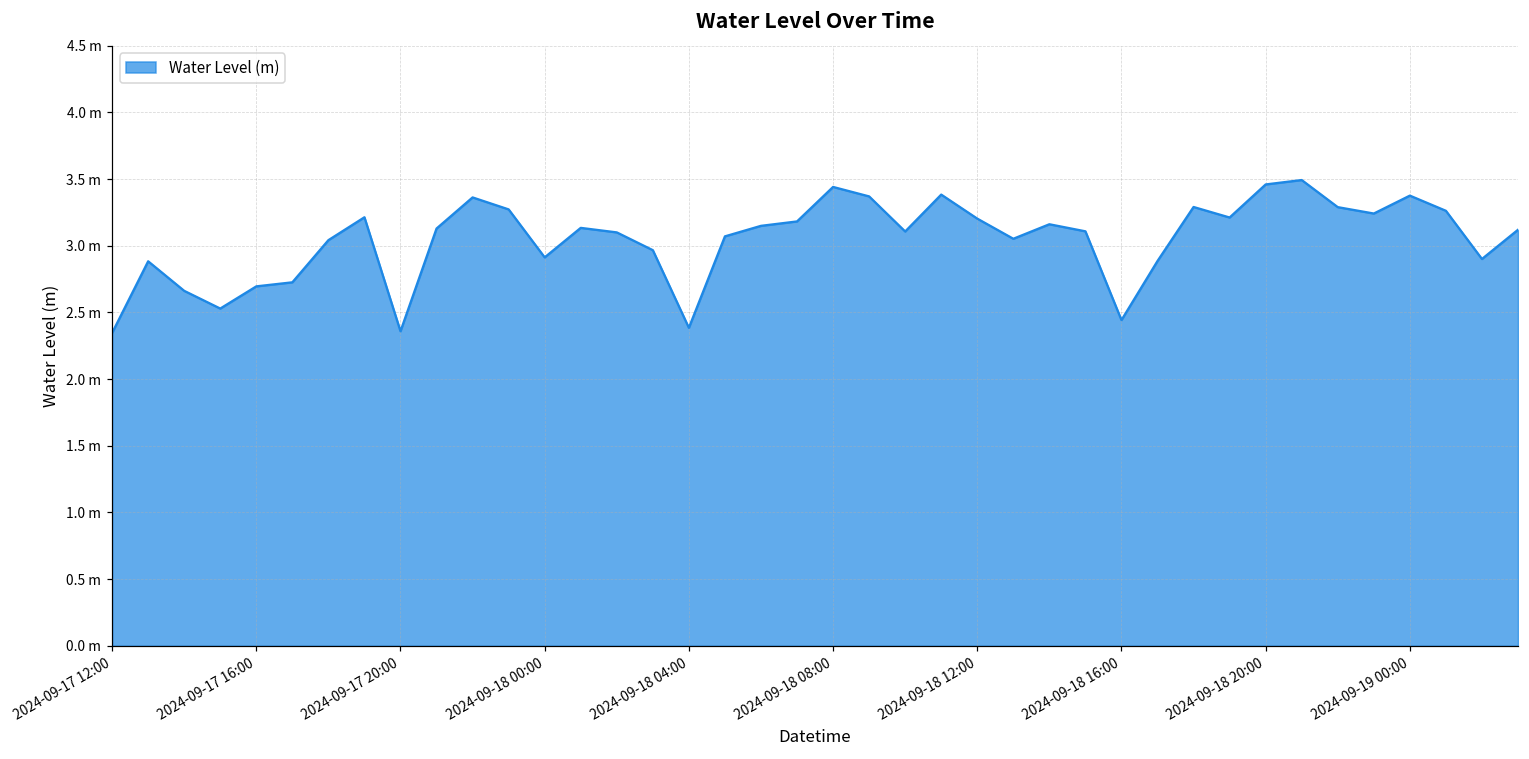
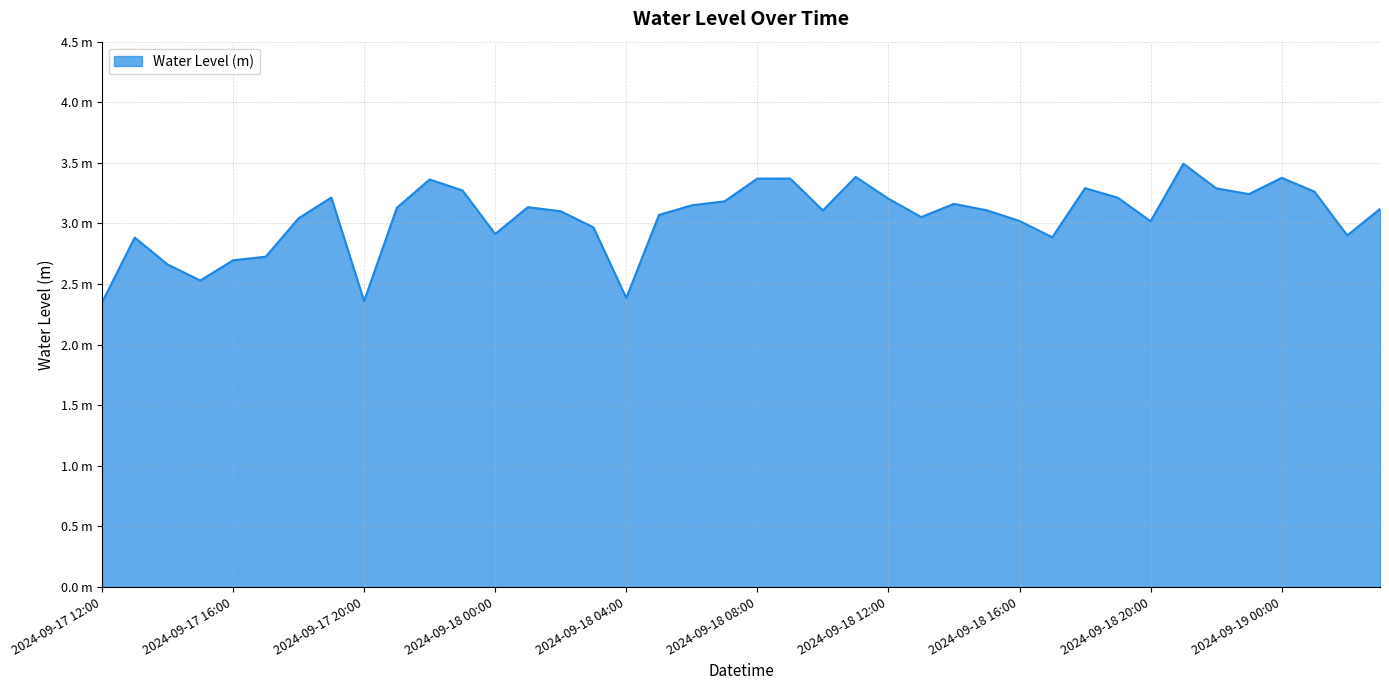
  {
    "2024-09-17 12:00": "2.35 m",
    "2024-09-17 16:00": "2.70 m",
    "2024-09-17 20:00": "2.36 m",
    "2024-09-18 00:00": "2.91 m",
    "2024-09-18 04:00": "2.39 m",
-   "2024-09-18 08:00": "3.44 m",
+   "2024-09-18 08:00": "3.37 m",
    "2024-09-18 12:00": "3.20 m",
-   "2024-09-18 16:00": "2.44 m",
-   "2024-09-18 20:00": "3.46 m",
+   "2024-09-18 16:00": "3.02 m",
+   "2024-09-18 20:00": "3.02 m",
    "2024-09-19 00:00": "3.38 m"
  }
